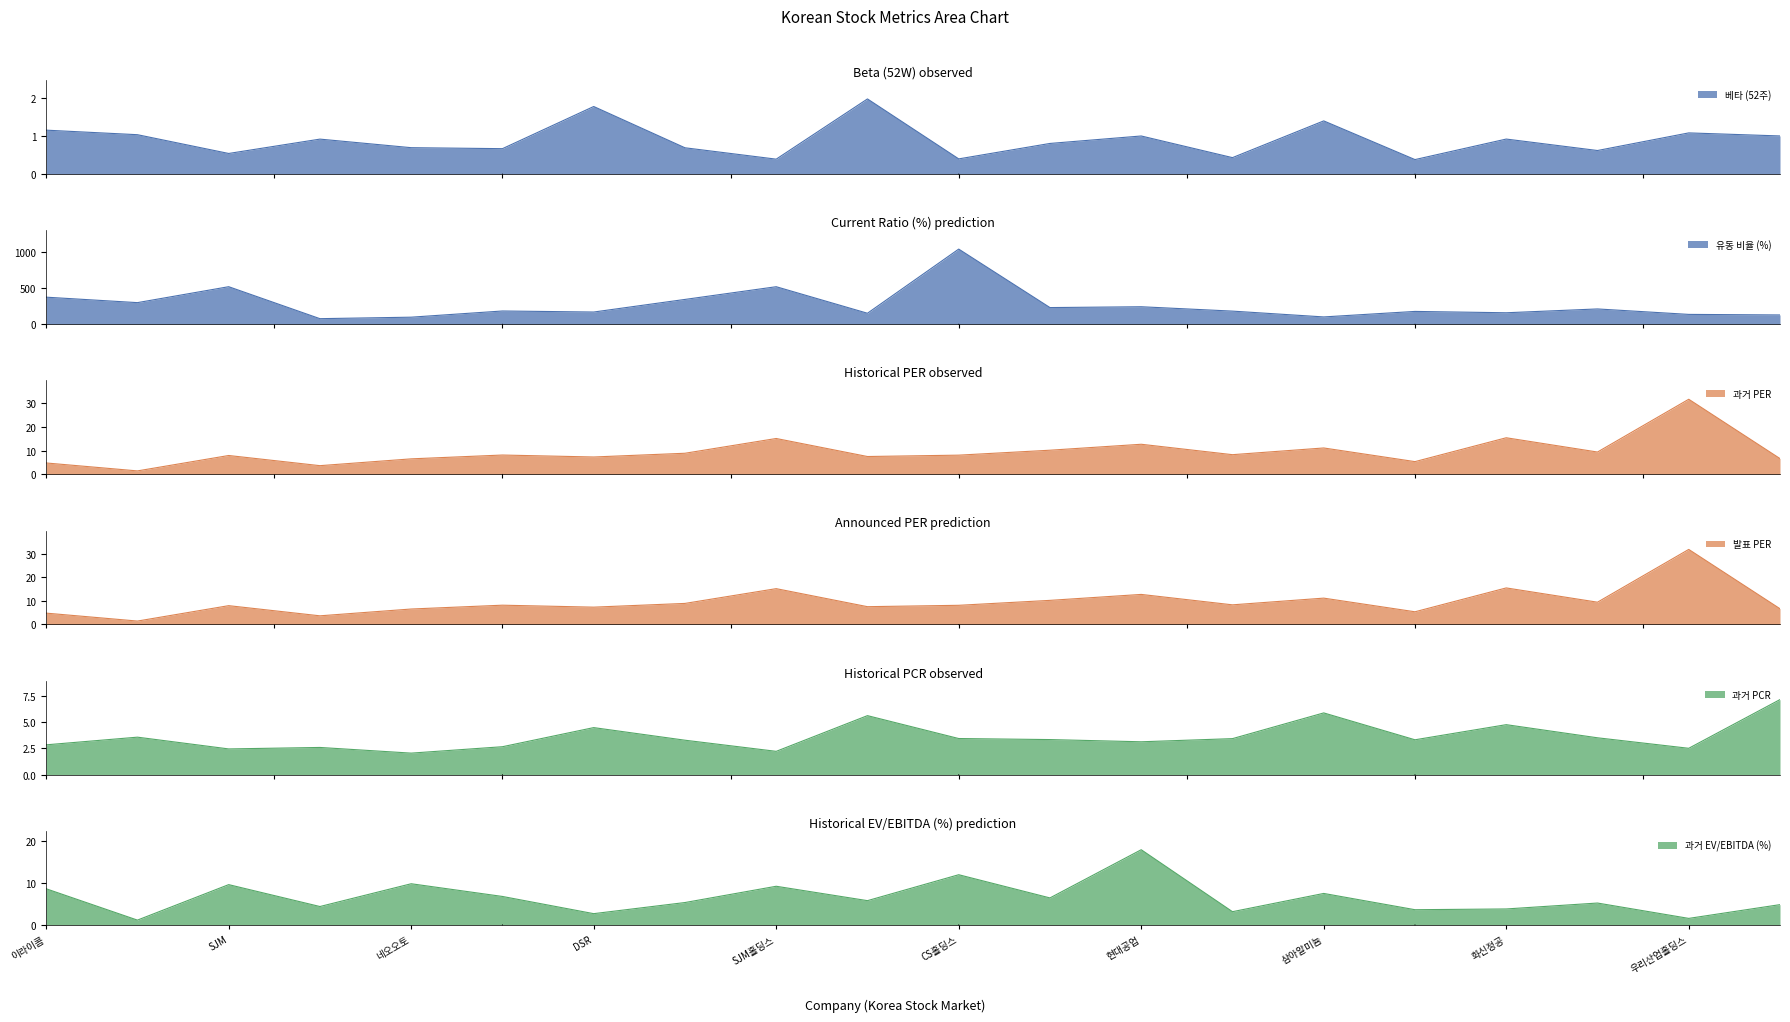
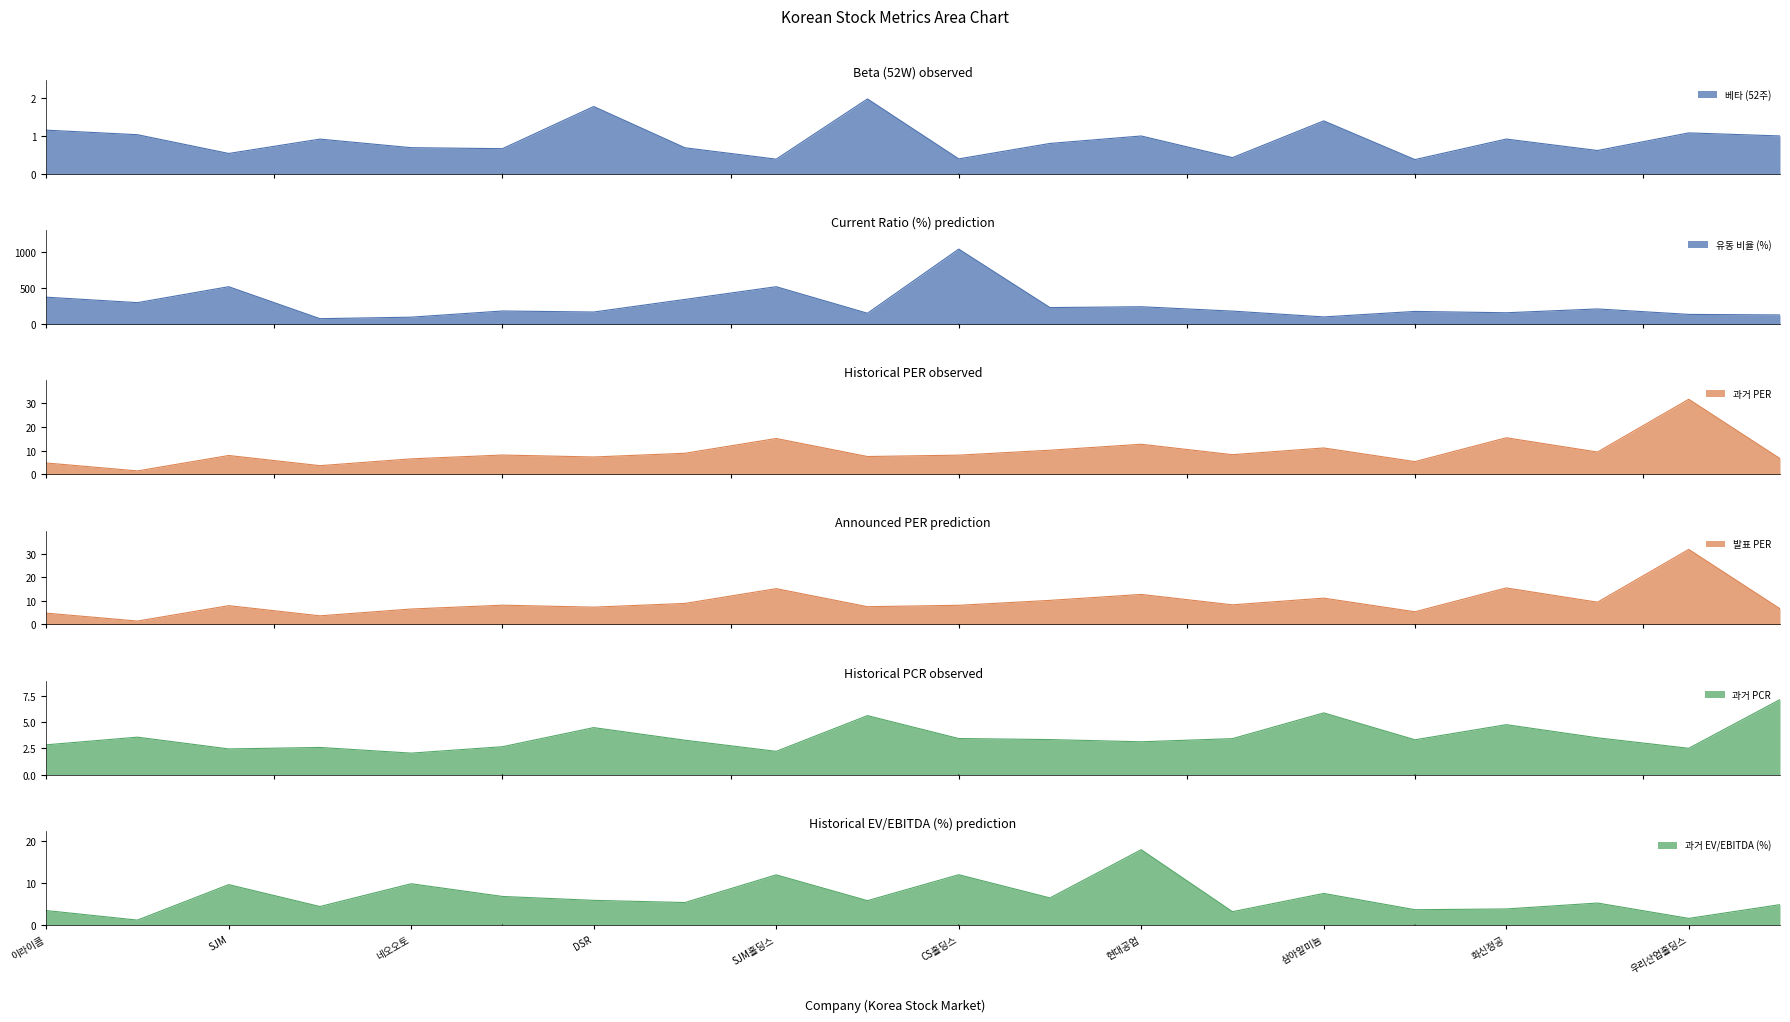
  {
    "Historical EV/EBITDA (%) prediction": {
-     "이라이콤": 9,
+     "이라이콤": 3,
      "SJM": 10,
      "네오오토": 10,
-     "DSR": 3,
-     "SJM홀딩스": 9,
+     "DSR": 6,
+     "SJM홀딩스": 12,
      "CS홀딩스": 12,
      "현대공업": 18,
      "삼아알미늄": 7,
      "화신정공": 4,
      "우리산업홀딩스": 2
    }
  }
